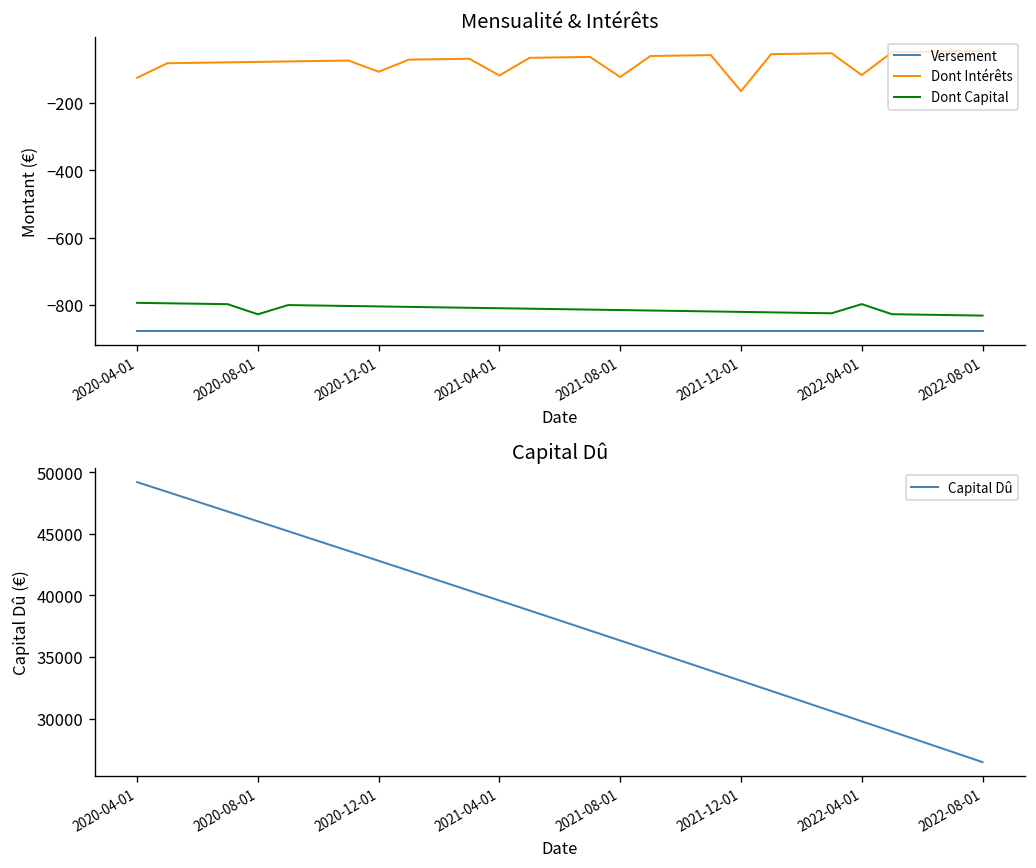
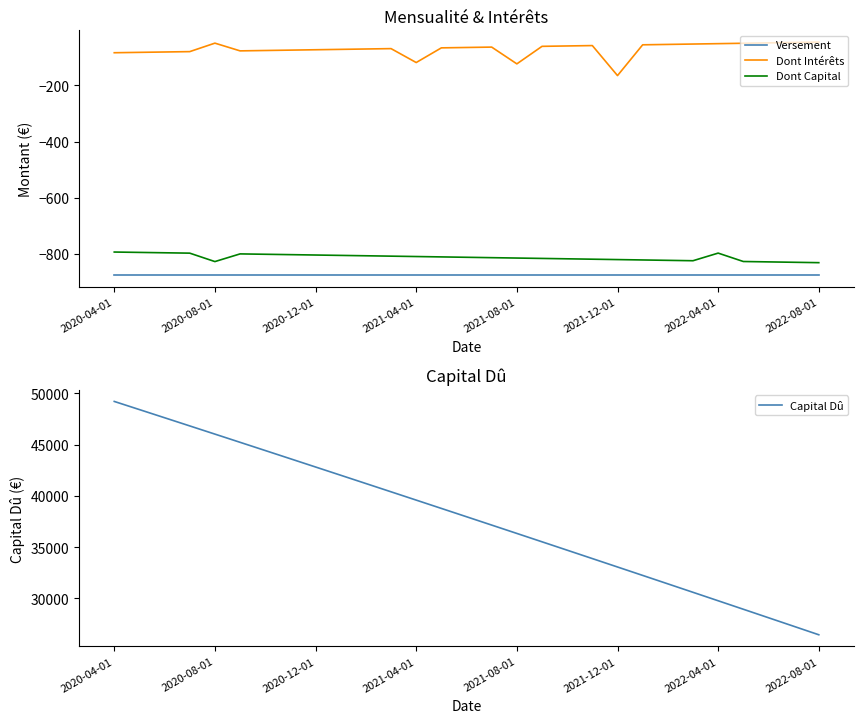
  {
    "Mensualité & Intérêts": {
      "Versement": {
        "2020-04-01": -880,
        "2020-08-01": -880,
        "2020-12-01": -880,
        "2021-04-01": -880,
        "2021-08-01": -880,
        "2021-12-01": -880,
        "2022-04-01": -880,
        "2022-08-01": -880
      },
      "Dont Intérêts": {
-       "2020-04-01": -130,
-       "2020-08-01": -80,
-       "2020-12-01": -110,
+       "2020-04-01": -80,
+       "2020-08-01": -50,
+       "2020-12-01": -70,
        "2021-04-01": -120,
        "2021-08-01": -120,
        "2021-12-01": -160,
-       "2022-04-01": -120
+       "2022-04-01": -50
      },
      "Dont Capital": {
        "2020-04-01": -790,
        "2020-08-01": -830,
        "2020-12-01": -800,
        "2021-04-01": -810,
        "2021-08-01": -810,
        "2021-12-01": -820,
        "2022-04-01": -800,
        "2022-08-01": -830
      }
    },
    "Capital Dû": {
      "2020-04-01": 49200,
      "2020-08-01": 46000,
      "2020-12-01": 42800,
      "2021-04-01": 39600,
      "2021-08-01": 36300,
      "2021-12-01": 33100,
      "2022-04-01": 29800,
      "2022-08-01": 26500
    }
  }
